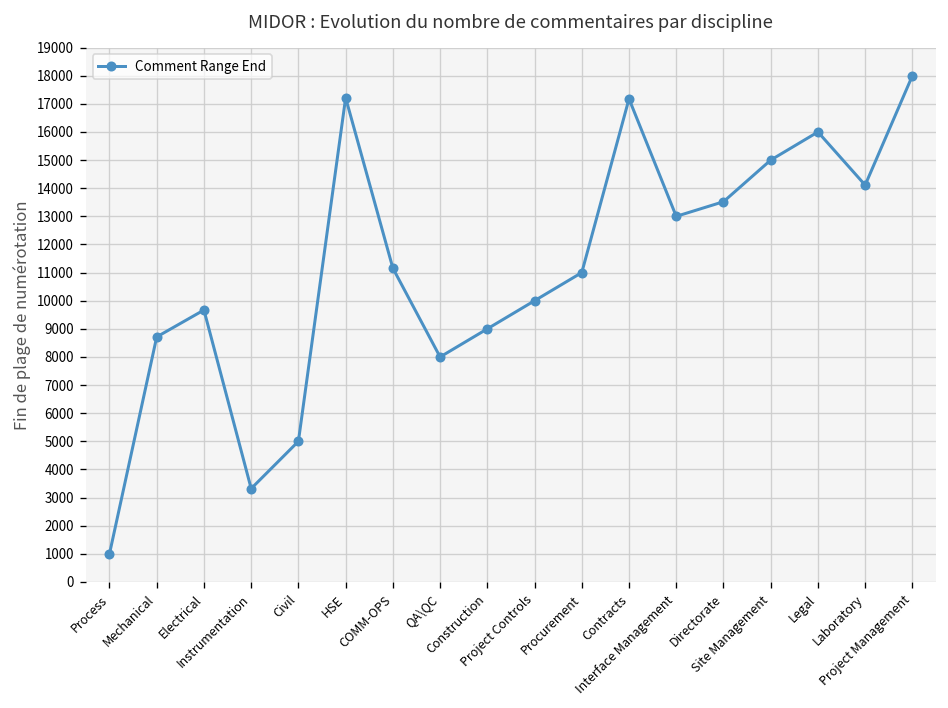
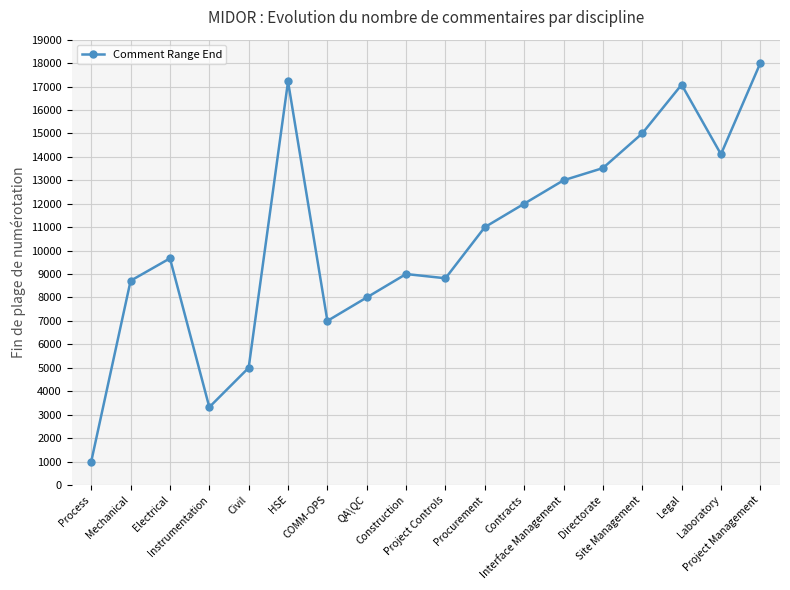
  {
    "Process": 1000,
    "Mechanical": 8700,
    "Electrical": 9700,
    "Instrumentation": 3300,
    "Civil": 5000,
    "HSE": 17200,
-   "COMM-OPS": 11200,
+   "COMM-OPS": 7000,
    "QA\\QC": 8000,
    "Construction": 9000,
-   "Project Controls": 10000,
+   "Project Controls": 8800,
    "Procurement": 11000,
-   "Contracts": 17200,
+   "Contracts": 12000,
    "Interface Management": 13000,
    "Directorate": 13500,
    "Site Management": 15000,
-   "Legal": 16000,
+   "Legal": 17100,
    "Laboratory": 14100,
    "Project Management": 18000
  }
